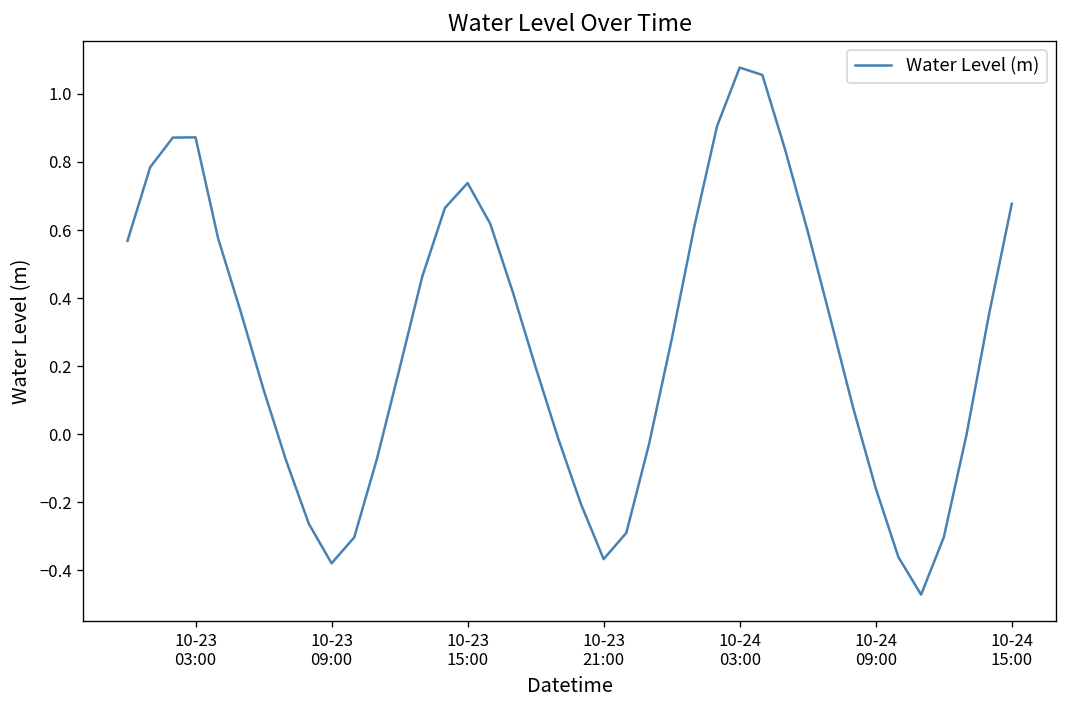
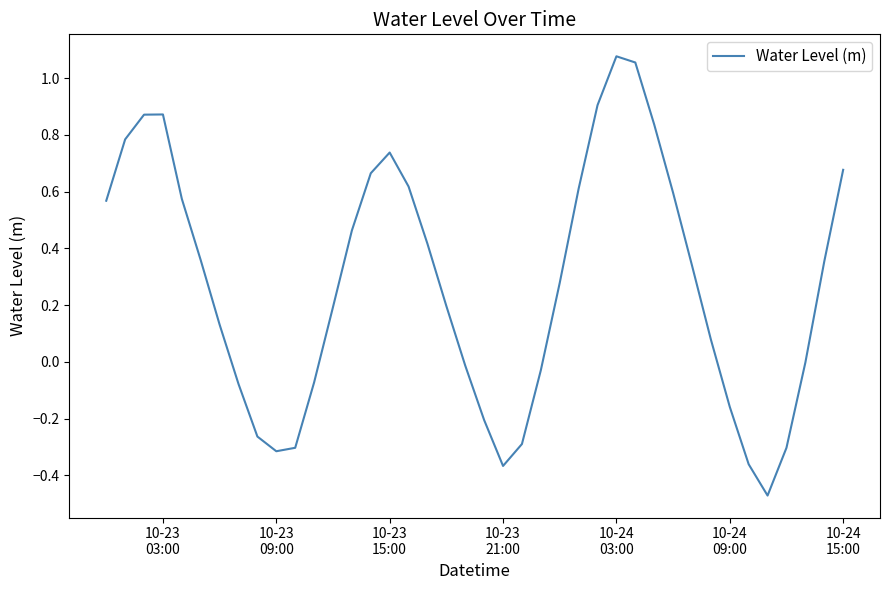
  {
    "10-23 03:00": 0.87,
-   "10-23 09:00": -0.38,
+   "10-23 09:00": -0.32,
    "10-23 15:00": 0.74,
    "10-23 21:00": -0.37,
    "10-24 03:00": 1.08,
    "10-24 09:00": -0.16,
    "10-24 15:00": 0.68
  }
